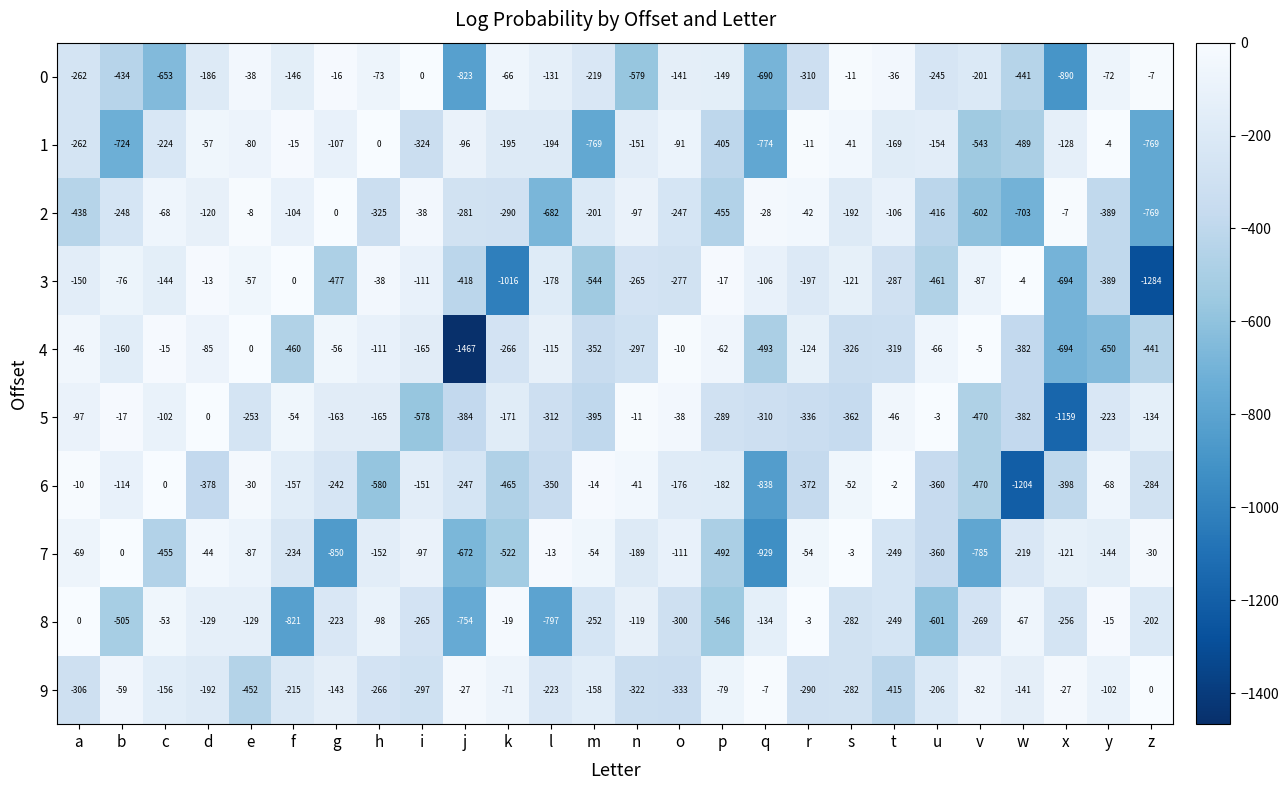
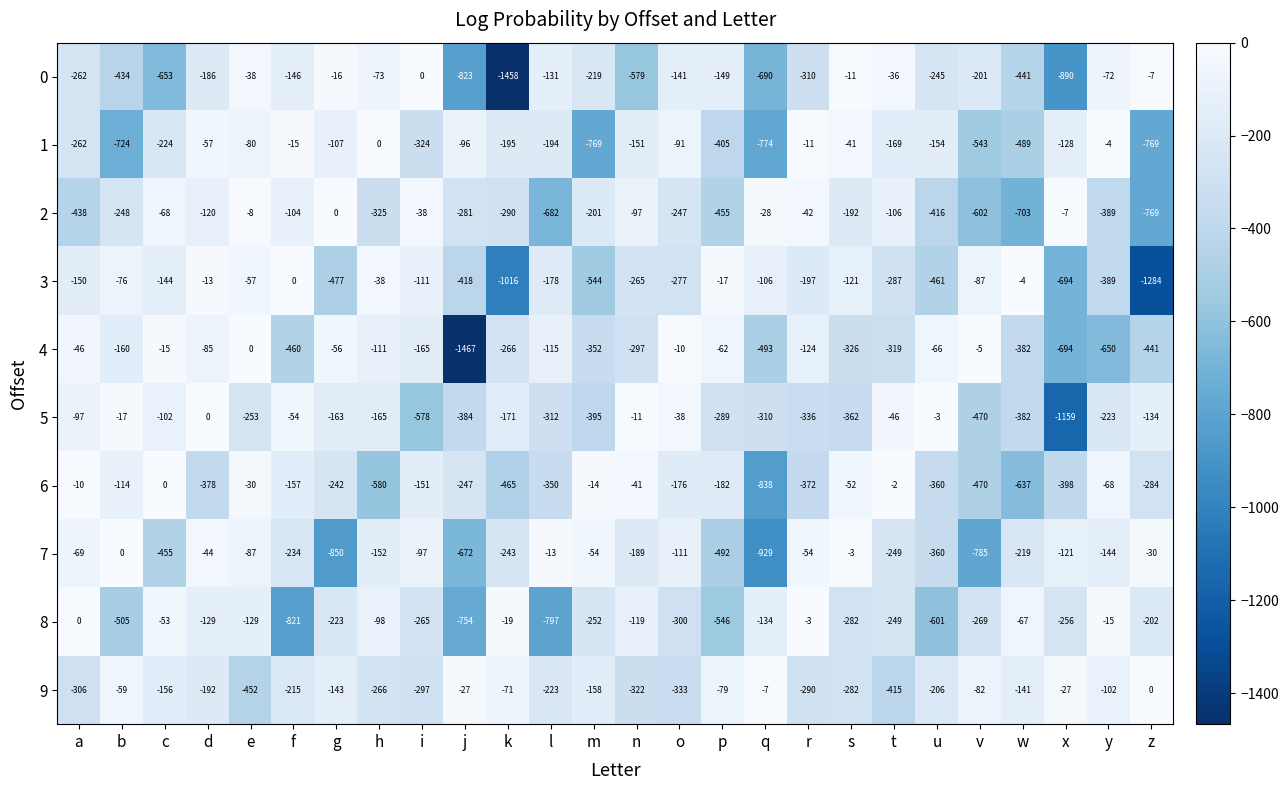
  {
    "0": {
      "a": -262,
      "b": -434,
      "c": -653,
      "d": -186,
      "e": -38,
      "f": -146,
      "g": -16,
      "h": -73,
      "i": 0,
      "j": -823,
-     "k": -66,
+     "k": -1458,
      "l": -131,
      "m": -219,
      "n": -579,
      "o": -141,
      "p": -149,
      "q": -690,
      "r": -310,
      "s": -11,
      "t": -36,
      "u": -245,
      "v": -201,
      "w": -441,
      "x": -890,
      "y": -72,
      "z": -7
    },
    "6": {
      "a": -10,
      "b": -114,
      "c": 0,
      "d": -378,
      "e": -30,
      "f": -157,
      "g": -242,
      "h": -580,
      "i": -151,
      "j": -247,
      "k": -465,
      "l": -350,
      "m": -14,
      "n": -41,
      "o": -176,
      "p": -182,
      "q": -838,
      "r": -372,
      "s": -52,
      "t": -2,
      "u": -360,
      "v": -470,
-     "w": -1204,
+     "w": -637,
      "x": -398,
      "y": -68,
      "z": -284
    },
    "7": {
      "a": -69,
      "b": 0,
      "c": -455,
      "d": -44,
      "e": -87,
      "f": -234,
      "g": -850,
      "h": -152,
      "i": -97,
      "j": -672,
-     "k": -522,
+     "k": -243,
      "l": -13,
      "m": -54,
      "n": -189,
      "o": -111,
      "p": -492,
      "q": -929,
      "r": -54,
      "s": -3,
      "t": -249,
      "u": -360,
      "v": -785,
      "w": -219,
      "x": -121,
      "y": -144,
      "z": -30
    }
  }
